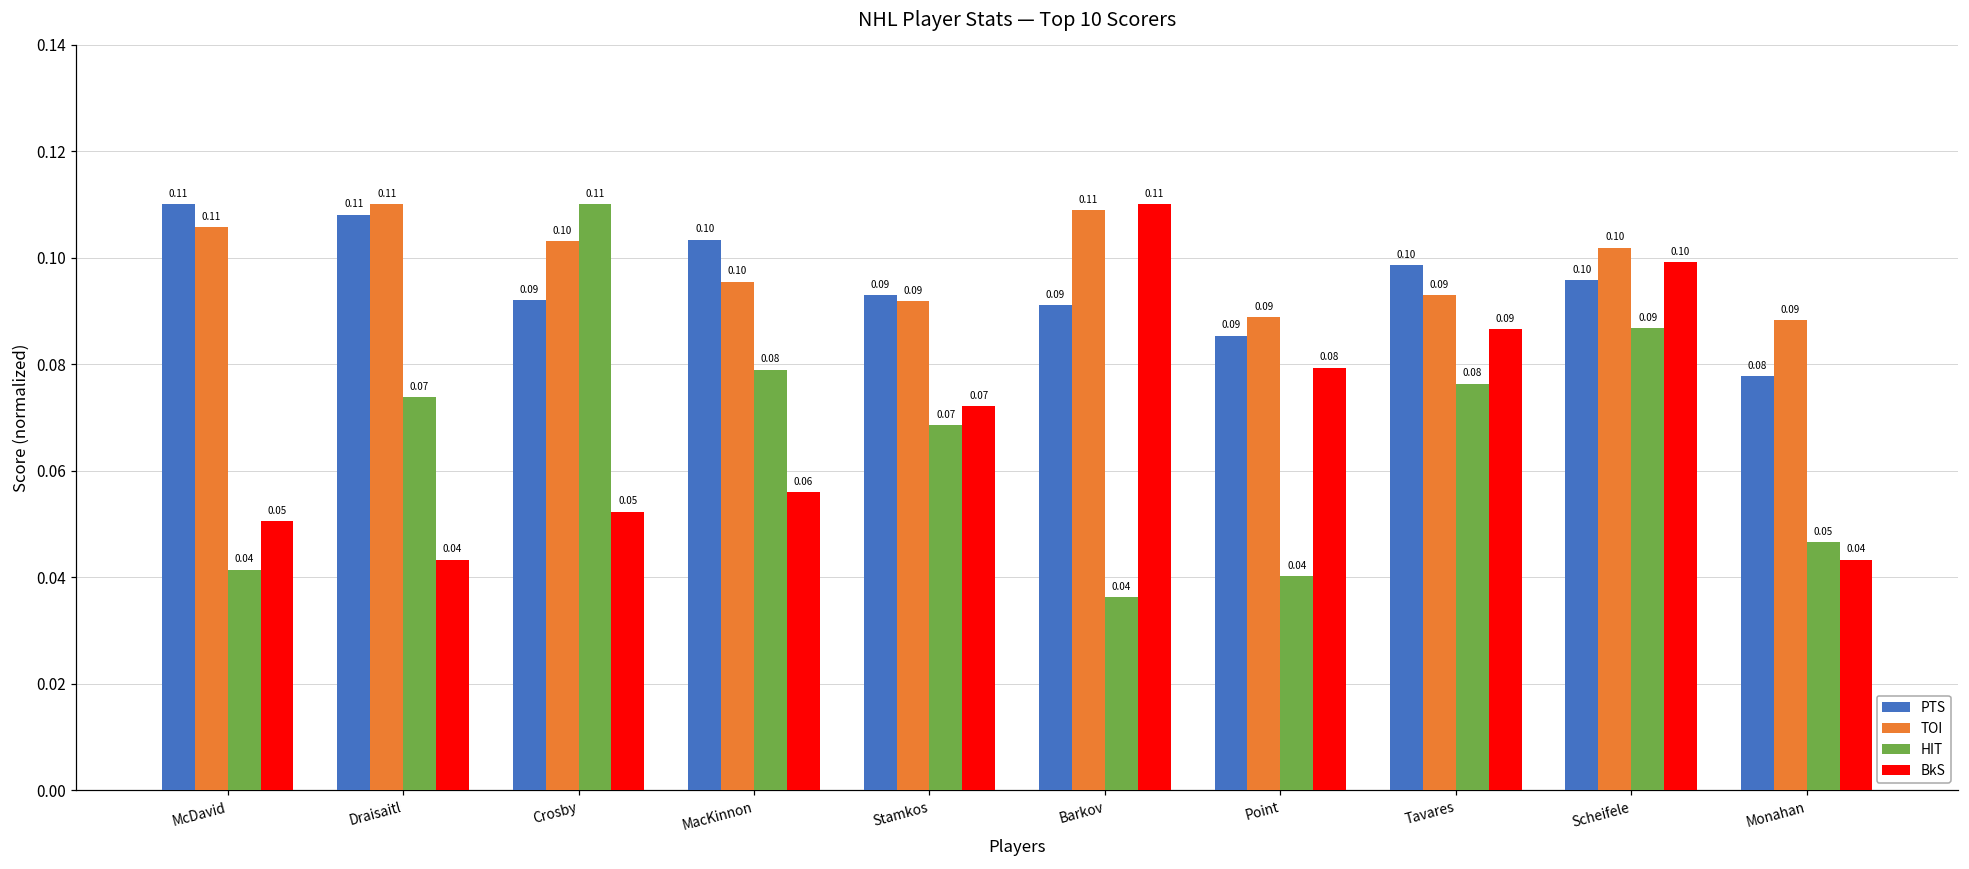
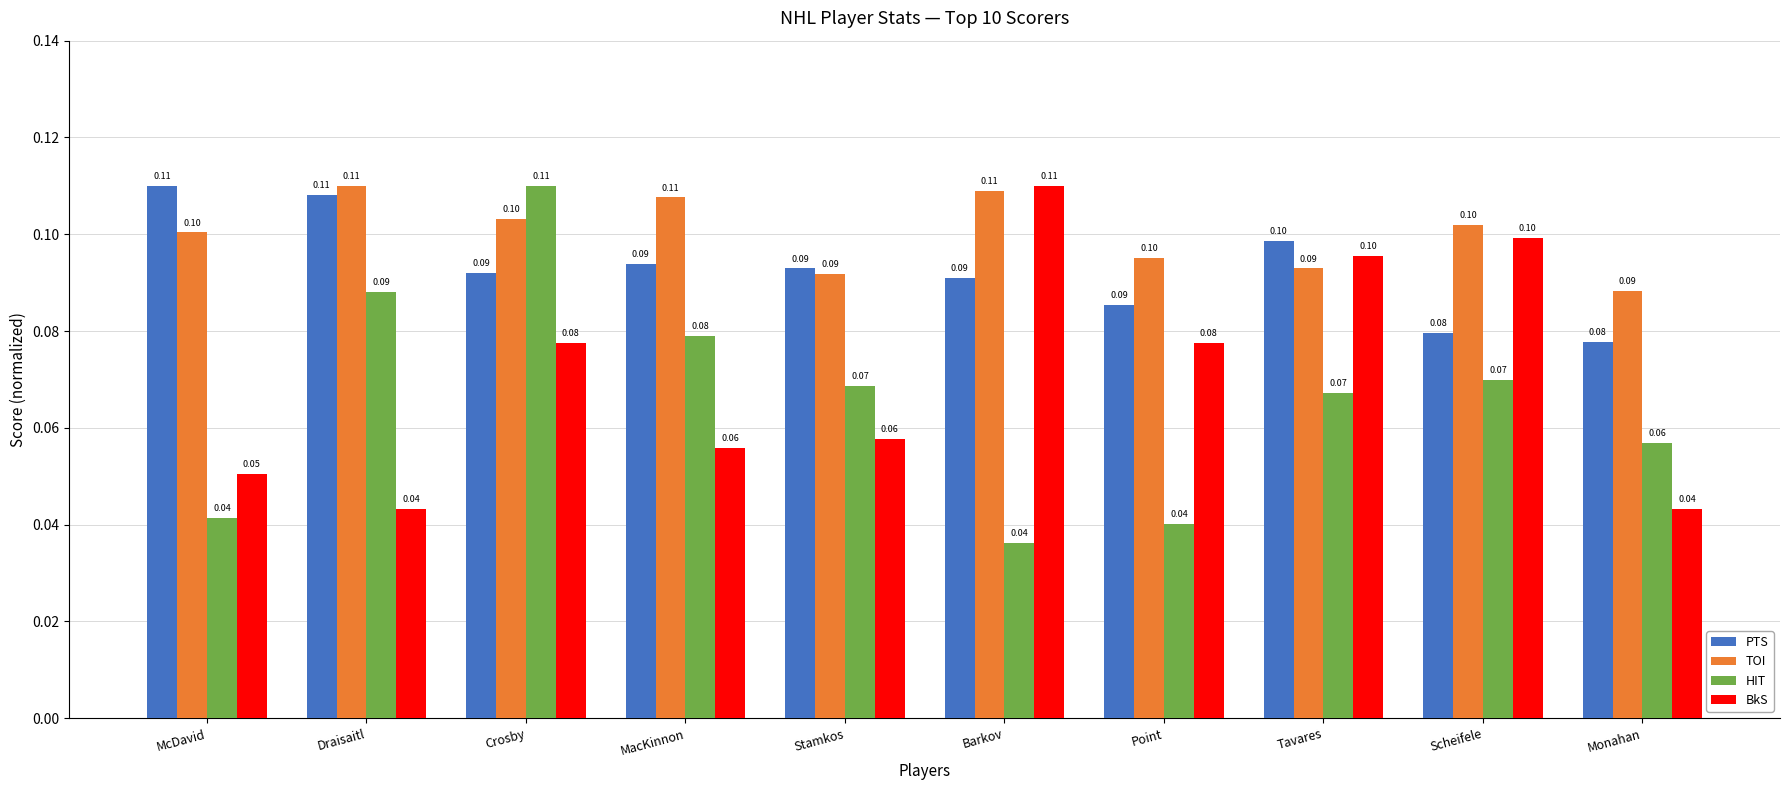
  {
    "PTS": {
      "McDavid": 0.11,
      "Draisaitl": 0.11,
      "Crosby": 0.09,
-     "MacKinnon": 0.10,
+     "MacKinnon": 0.09,
      "Stamkos": 0.09,
      "Barkov": 0.09,
      "Point": 0.09,
      "Tavares": 0.10,
-     "Scheifele": 0.10,
+     "Scheifele": 0.08,
      "Monahan": 0.08
    },
    "TOI": {
-     "McDavid": 0.11,
+     "McDavid": 0.10,
      "Draisaitl": 0.11,
      "Crosby": 0.10,
-     "MacKinnon": 0.10,
+     "MacKinnon": 0.11,
      "Stamkos": 0.09,
      "Barkov": 0.11,
-     "Point": 0.09,
+     "Point": 0.10,
      "Tavares": 0.09,
      "Scheifele": 0.10,
      "Monahan": 0.09
    },
    "HIT": {
      "McDavid": 0.04,
-     "Draisaitl": 0.07,
+     "Draisaitl": 0.09,
      "Crosby": 0.11,
      "MacKinnon": 0.08,
      "Stamkos": 0.07,
      "Barkov": 0.04,
      "Point": 0.04,
-     "Tavares": 0.08,
-     "Scheifele": 0.09,
-     "Monahan": 0.05
+     "Tavares": 0.07,
+     "Scheifele": 0.07,
+     "Monahan": 0.06
    },
    "BkS": {
      "McDavid": 0.05,
      "Draisaitl": 0.04,
-     "Crosby": 0.05,
+     "Crosby": 0.08,
      "MacKinnon": 0.06,
-     "Stamkos": 0.07,
+     "Stamkos": 0.06,
      "Barkov": 0.11,
-     "Point": 0.079,
-     "Tavares": 0.09,
+     "Point": 0.078,
+     "Tavares": 0.10,
      "Scheifele": 0.10,
      "Monahan": 0.04
    }
  }
